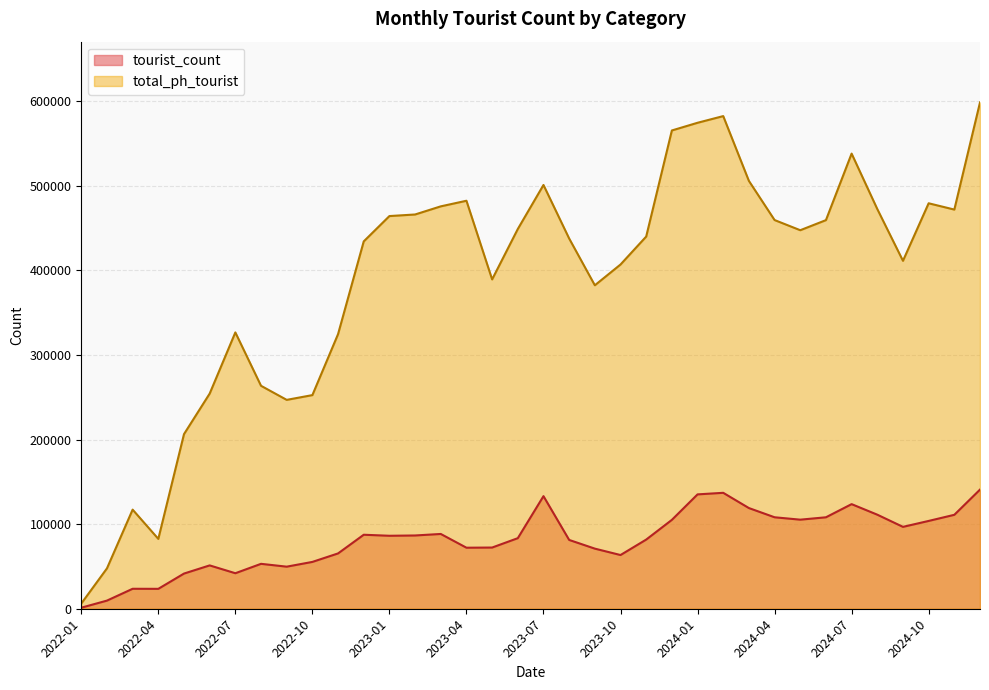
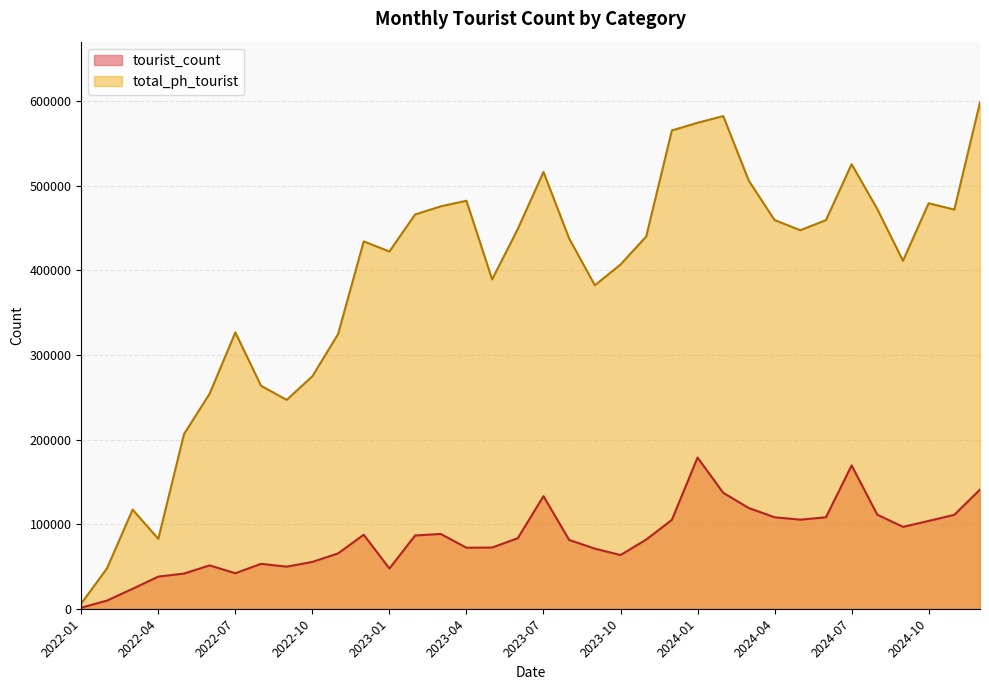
  {
    "tourist_count": {
      "2022-01": 0,
-     "2022-04": 20000,
+     "2022-04": 40000,
      "2022-07": 40000,
      "2022-10": 60000,
-     "2023-01": 90000,
+     "2023-01": 50000,
      "2023-04": 70000,
      "2023-07": 130000,
      "2023-10": 60000,
-     "2024-01": 140000,
+     "2024-01": 180000,
      "2024-04": 110000,
-     "2024-07": 120000,
+     "2024-07": 170000,
      "2024-10": 100000
    },
    "total_ph_tourist": {
      "2022-01": 10000,
      "2022-04": 80000,
      "2022-07": 330000,
-     "2022-10": 250000,
-     "2023-01": 460000,
+     "2022-10": 270000,
+     "2023-01": 420000,
      "2023-04": 480000,
-     "2023-07": 500000,
+     "2023-07": 520000,
      "2023-10": 410000,
      "2024-01": 570000,
      "2024-04": 460000,
-     "2024-07": 540000,
+     "2024-07": 530000,
      "2024-10": 480000
    }
  }
